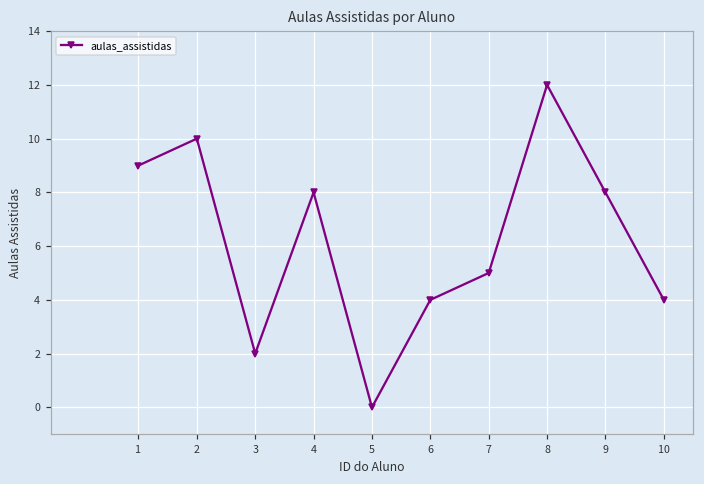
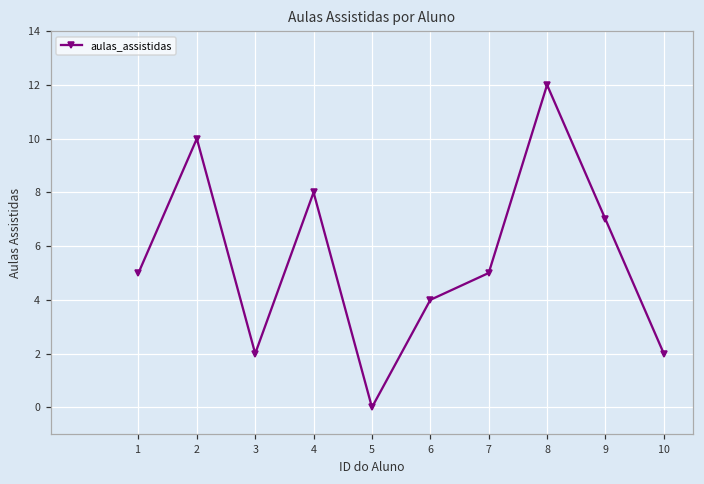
  {
-   "1": 9,
+   "1": 5,
    "2": 10,
    "3": 2,
    "4": 8,
    "5": 0,
    "6": 4,
    "7": 5,
    "8": 12,
-   "9": 8,
-   "10": 4
+   "9": 7,
+   "10": 2
  }
